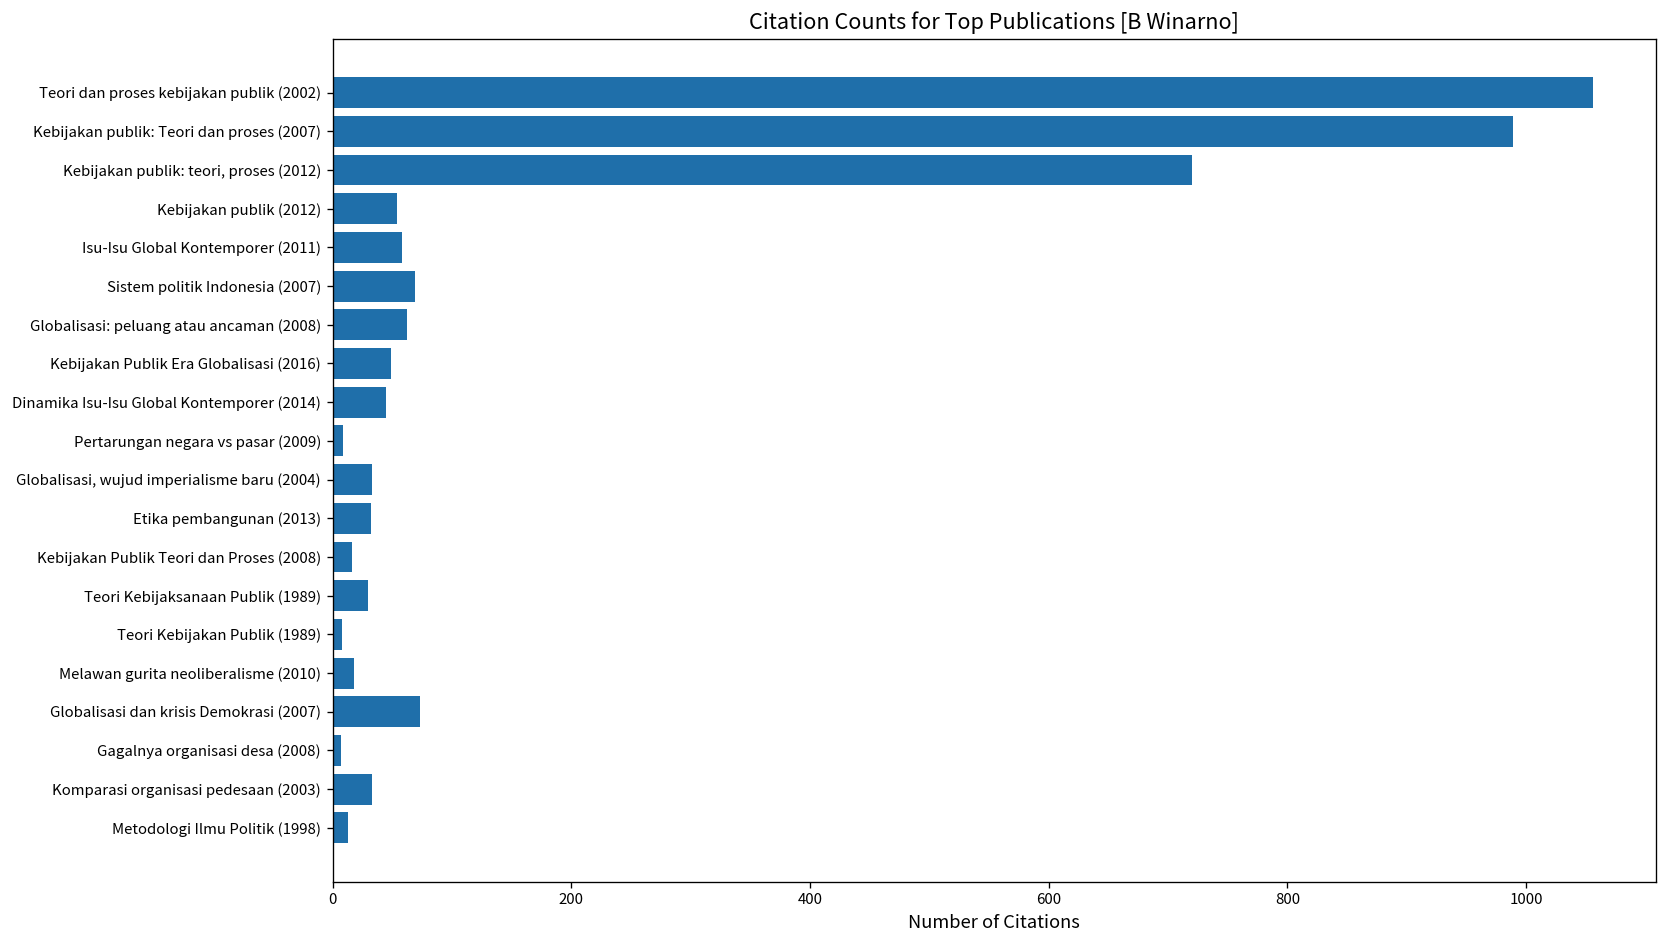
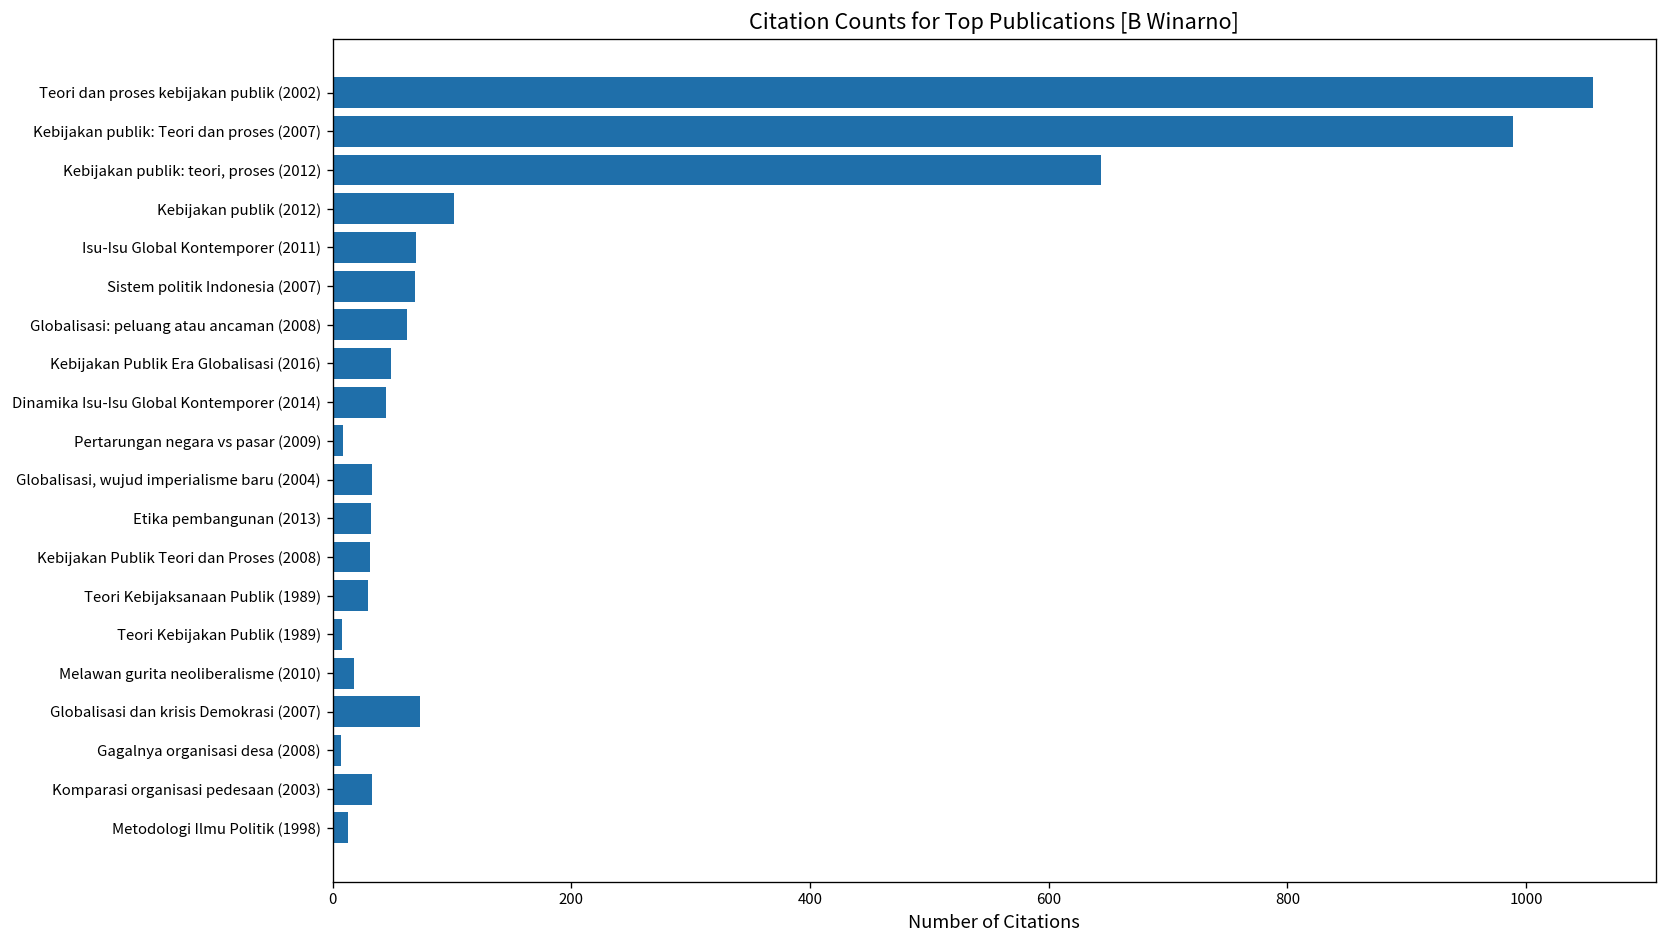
  {
    "Teori dan proses kebijakan publik (2002)": 1060,
    "Kebijakan publik: Teori dan proses (2007)": 990,
-   "Kebijakan publik: teori, proses (2012)": 720,
-   "Kebijakan publik (2012)": 50,
-   "Isu-Isu Global Kontemporer (2011)": 60,
+   "Kebijakan publik: teori, proses (2012)": 640,
+   "Kebijakan publik (2012)": 100,
+   "Isu-Isu Global Kontemporer (2011)": 70,
    "Sistem politik Indonesia (2007)": 70,
    "Globalisasi: peluang atau ancaman (2008)": 60,
    "Kebijakan Publik Era Globalisasi (2016)": 50,
    "Dinamika Isu-Isu Global Kontemporer (2014)": 50,
    "Pertarungan negara vs pasar (2009)": 10,
    "Globalisasi, wujud imperialisme baru (2004)": 30,
    "Etika pembangunan (2013)": 30,
-   "Kebijakan Publik Teori dan Proses (2008)": 20,
+   "Kebijakan Publik Teori dan Proses (2008)": 30,
    "Teori Kebijaksanaan Publik (1989)": 30,
    "Teori Kebijakan Publik (1989)": 10,
    "Melawan gurita neoliberalisme (2010)": 20,
    "Globalisasi dan krisis Demokrasi (2007)": 70,
    "Gagalnya organisasi desa (2008)": 10,
    "Komparasi organisasi pedesaan (2003)": 30,
    "Metodologi Ilmu Politik (1998)": 10
  }
